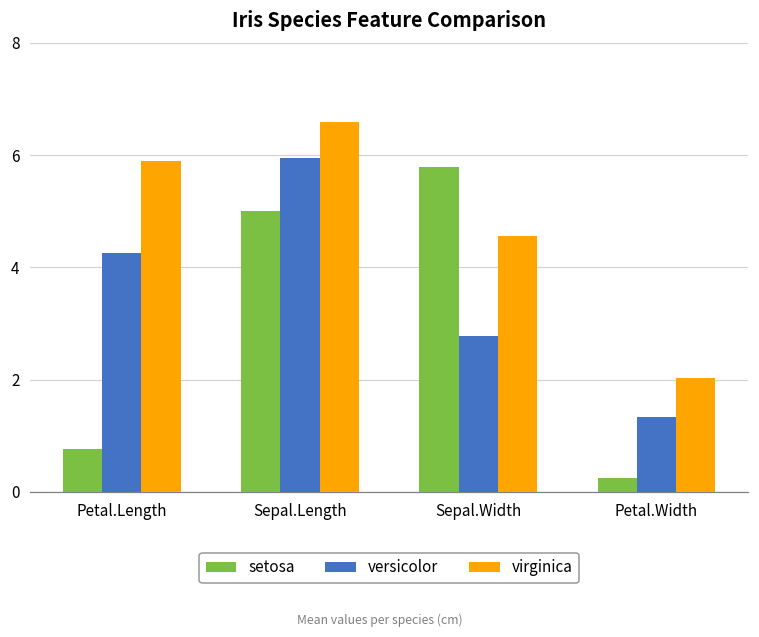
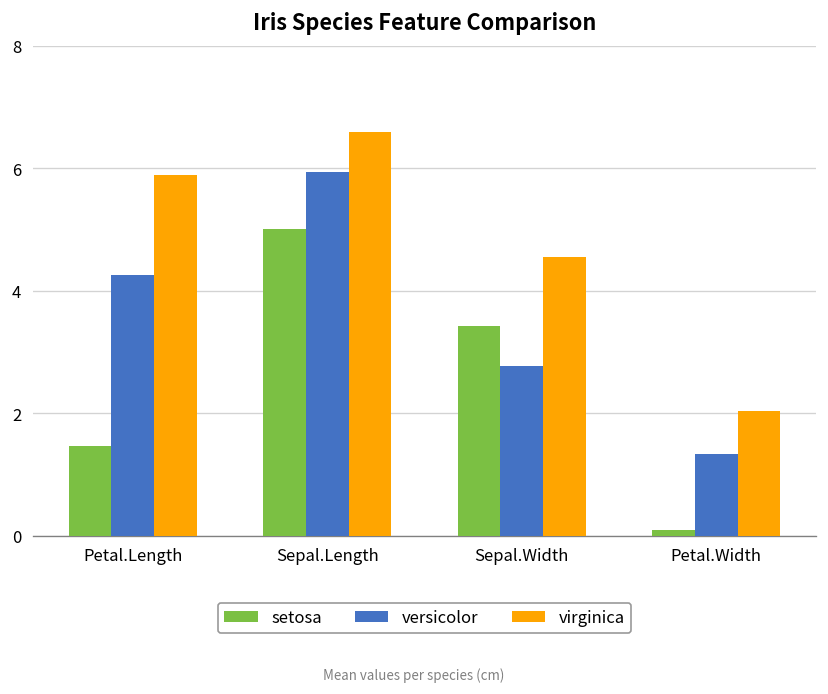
  {
    "setosa": {
-     "Petal.Length": 0.8,
+     "Petal.Length": 1.5,
      "Sepal.Length": 5.0,
-     "Sepal.Width": 5.8,
-     "Petal.Width": 0.3
+     "Sepal.Width": 3.4,
+     "Petal.Width": 0.1
    },
    "versicolor": {
      "Petal.Length": 4.3,
      "Sepal.Length": 5.9,
      "Sepal.Width": 2.8,
      "Petal.Width": 1.3
    },
    "virginica": {
      "Petal.Length": 5.9,
      "Sepal.Length": 6.6,
      "Sepal.Width": 4.6,
      "Petal.Width": 2.0
    }
  }
